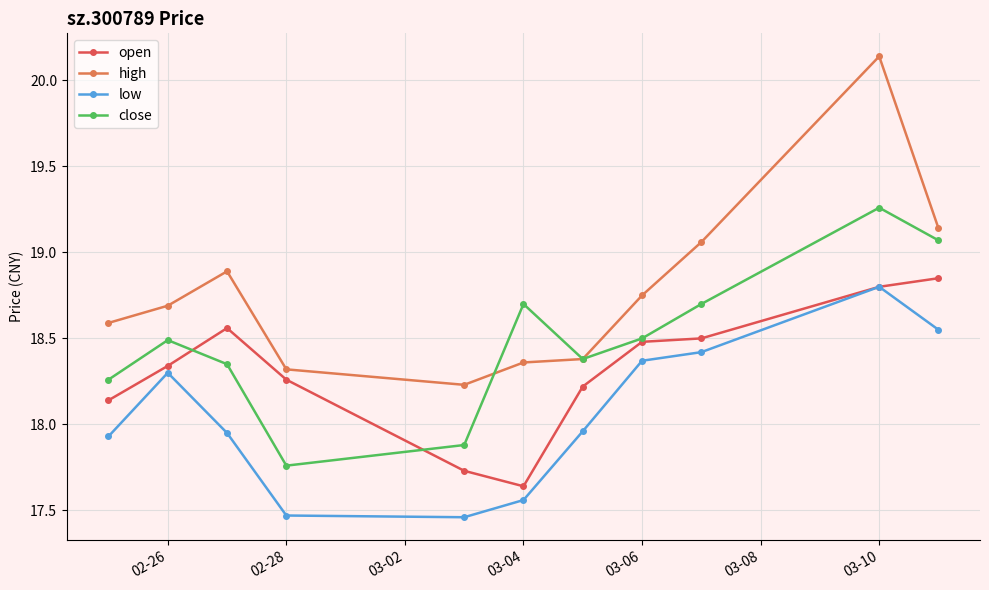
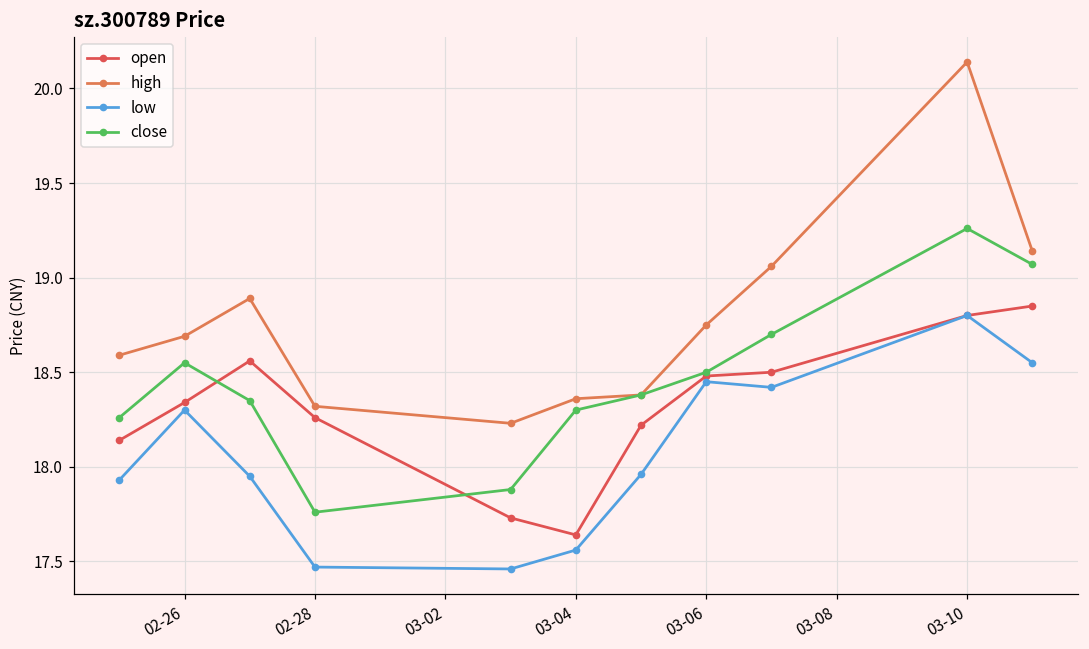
  {
    "low": {
      "02-26": 18.30,
      "02-28": 17.47,
      "03-04": 17.56,
-     "03-06": 18.37
+     "03-06": 18.45
    },
    "close": {
-     "02-26": 18.49,
+     "02-26": 18.55,
      "02-28": 17.76,
-     "03-04": 18.7,
+     "03-04": 18.3,
      "03-06": 18.50,
      "03-10": 19.26
    }
  }
